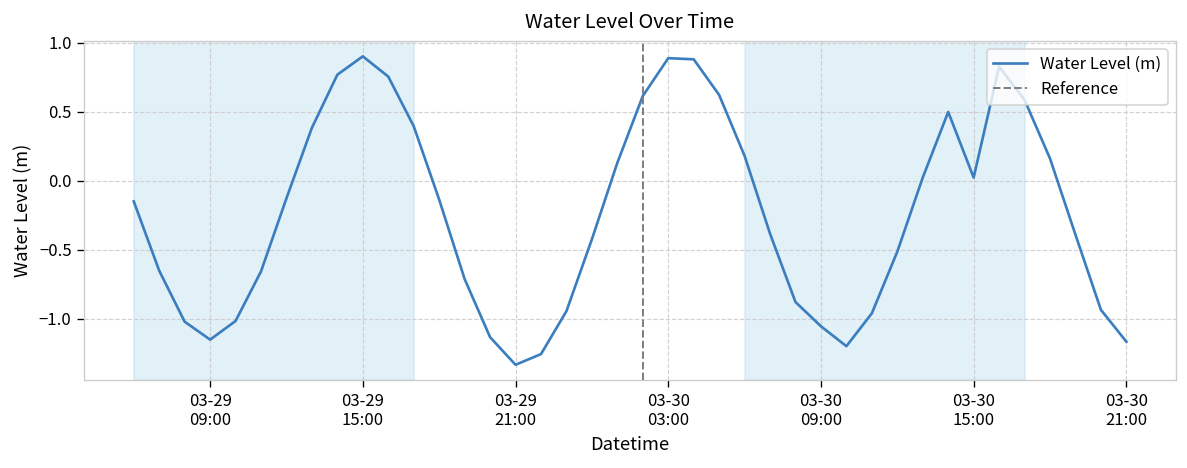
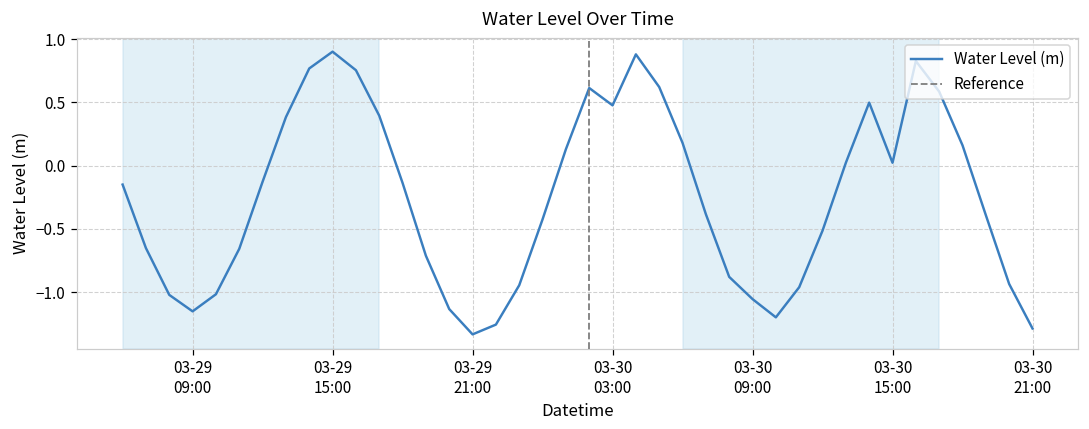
  {
    "03-29 09:00": -1.15,
    "03-29 15:00": 0.90,
    "03-29 21:00": -1.33,
-   "03-30 03:00": 0.89,
+   "03-30 03:00": 0.48,
    "03-30 09:00": -1.05,
    "03-30 15:00": 0.02,
-   "03-30 21:00": -1.17
+   "03-30 21:00": -1.29
  }
